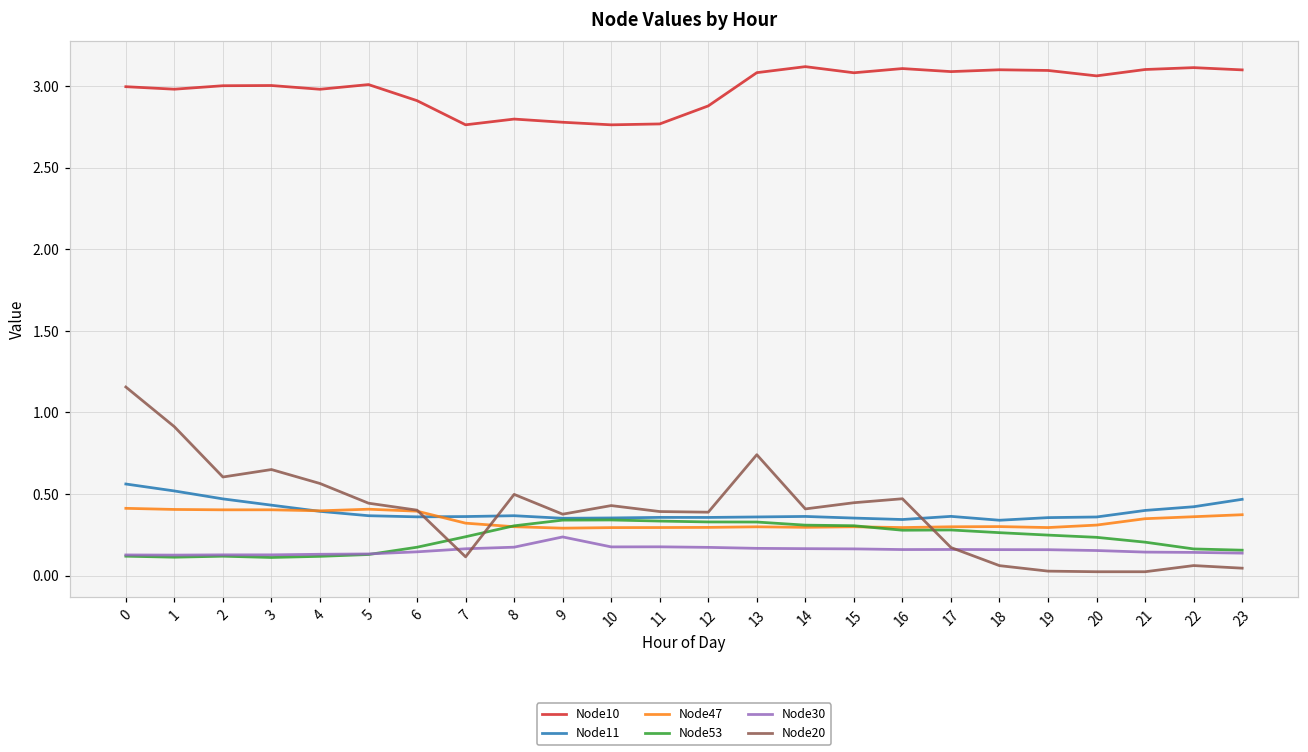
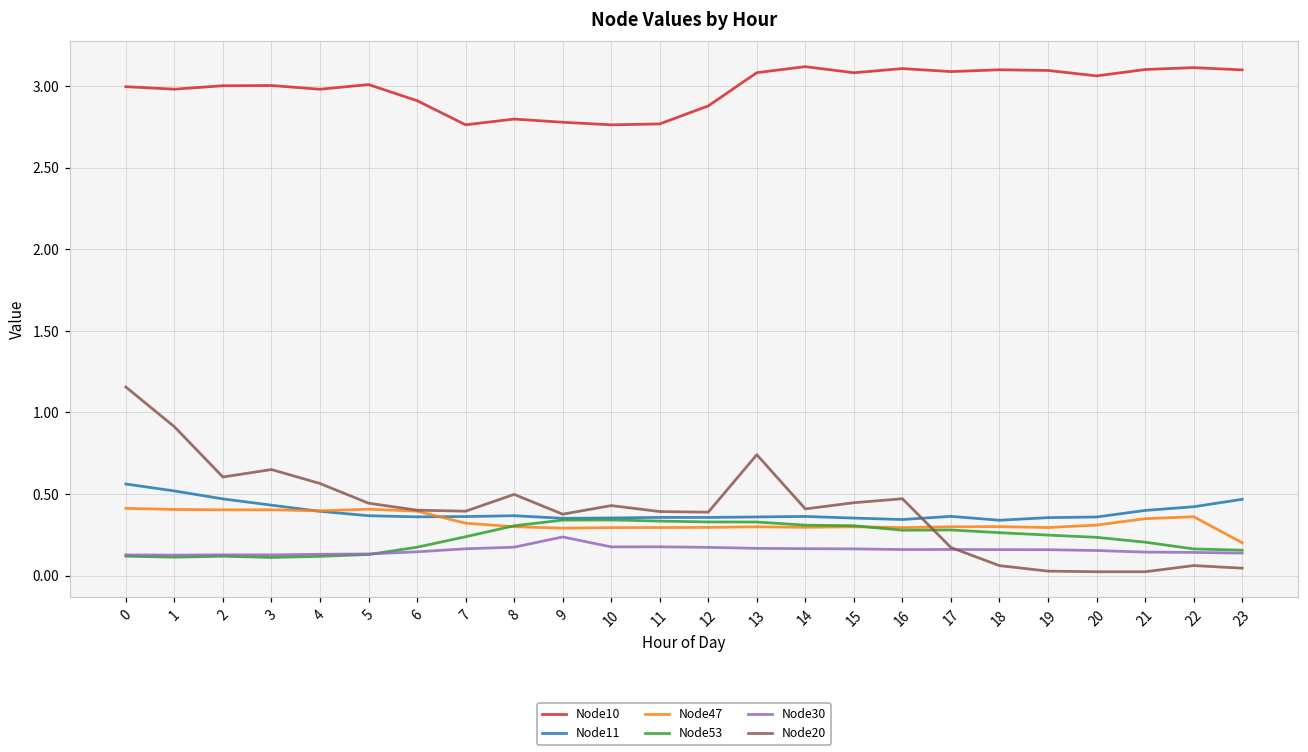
  {
    "Node10": {
      "0": 3.00,
      "1": 2.98,
      "2": 3.00,
      "3": 3.00,
      "4": 2.98,
      "5": 3.01,
      "6": 2.91,
      "7": 2.76,
      "8": 2.80,
      "9": 2.78,
      "10": 2.76,
      "11": 2.77,
      "12": 2.88,
      "13": 3.08,
      "14": 3.12,
      "15": 3.08,
      "16": 3.11,
      "17": 3.09,
      "18": 3.10,
      "19": 3.10,
      "20": 3.06,
      "21": 3.10,
      "22": 3.11,
      "23": 3.10
    },
    "Node11": {
      "0": 0.56,
      "1": 0.52,
      "2": 0.47,
      "3": 0.43,
      "5": 0.37,
      "6": 0.36,
      "7": 0.36,
      "8": 0.37,
      "11": 0.36,
      "12": 0.36,
      "13": 0.36,
      "14": 0.36,
      "15": 0.35,
      "16": 0.34,
      "17": 0.36,
      "18": 0.34,
      "19": 0.36,
      "20": 0.36,
      "21": 0.40,
      "22": 0.42,
      "23": 0.47
    },
    "Node47": {
      "0": 0.41,
      "1": 0.41,
      "2": 0.40,
      "3": 0.40,
      "5": 0.41,
      "7": 0.32,
      "9": 0.29,
      "10": 0.29,
      "11": 0.29,
      "12": 0.30,
      "13": 0.30,
      "17": 0.30,
      "18": 0.30,
      "19": 0.29,
      "20": 0.31,
      "21": 0.35,
      "22": 0.36,
-     "23": 0.37
+     "23": 0.20
    },
    "Node53": {
      "6": 0.17,
      "7": 0.24,
      "11": 0.33,
      "12": 0.33,
      "13": 0.33,
      "17": 0.28,
      "18": 0.26,
      "19": 0.25,
      "20": 0.23,
      "21": 0.21,
      "22": 0.16,
      "23": 0.16
    },
    "Node30": {
      "6": 0.15,
      "7": 0.16,
      "8": 0.17,
      "9": 0.24,
      "10": 0.18,
      "11": 0.18,
      "12": 0.17,
      "13": 0.17,
      "14": 0.17,
      "15": 0.16,
      "16": 0.16,
      "18": 0.16,
      "19": 0.16,
      "20": 0.15,
      "21": 0.14,
      "22": 0.14,
      "23": 0.14
    },
    "Node20": {
      "0": 1.16,
      "1": 0.91,
      "2": 0.60,
      "3": 0.65,
      "4": 0.56,
      "5": 0.44,
-     "7": 0.12,
+     "7": 0.39,
      "8": 0.50,
      "9": 0.38,
      "10": 0.43,
      "11": 0.39,
      "12": 0.39,
      "13": 0.74,
      "14": 0.41,
      "15": 0.45,
      "16": 0.47,
      "18": 0.06,
      "19": 0.03,
      "20": 0.02,
      "21": 0.02,
      "22": 0.06,
      "23": 0.05
    }
  }
